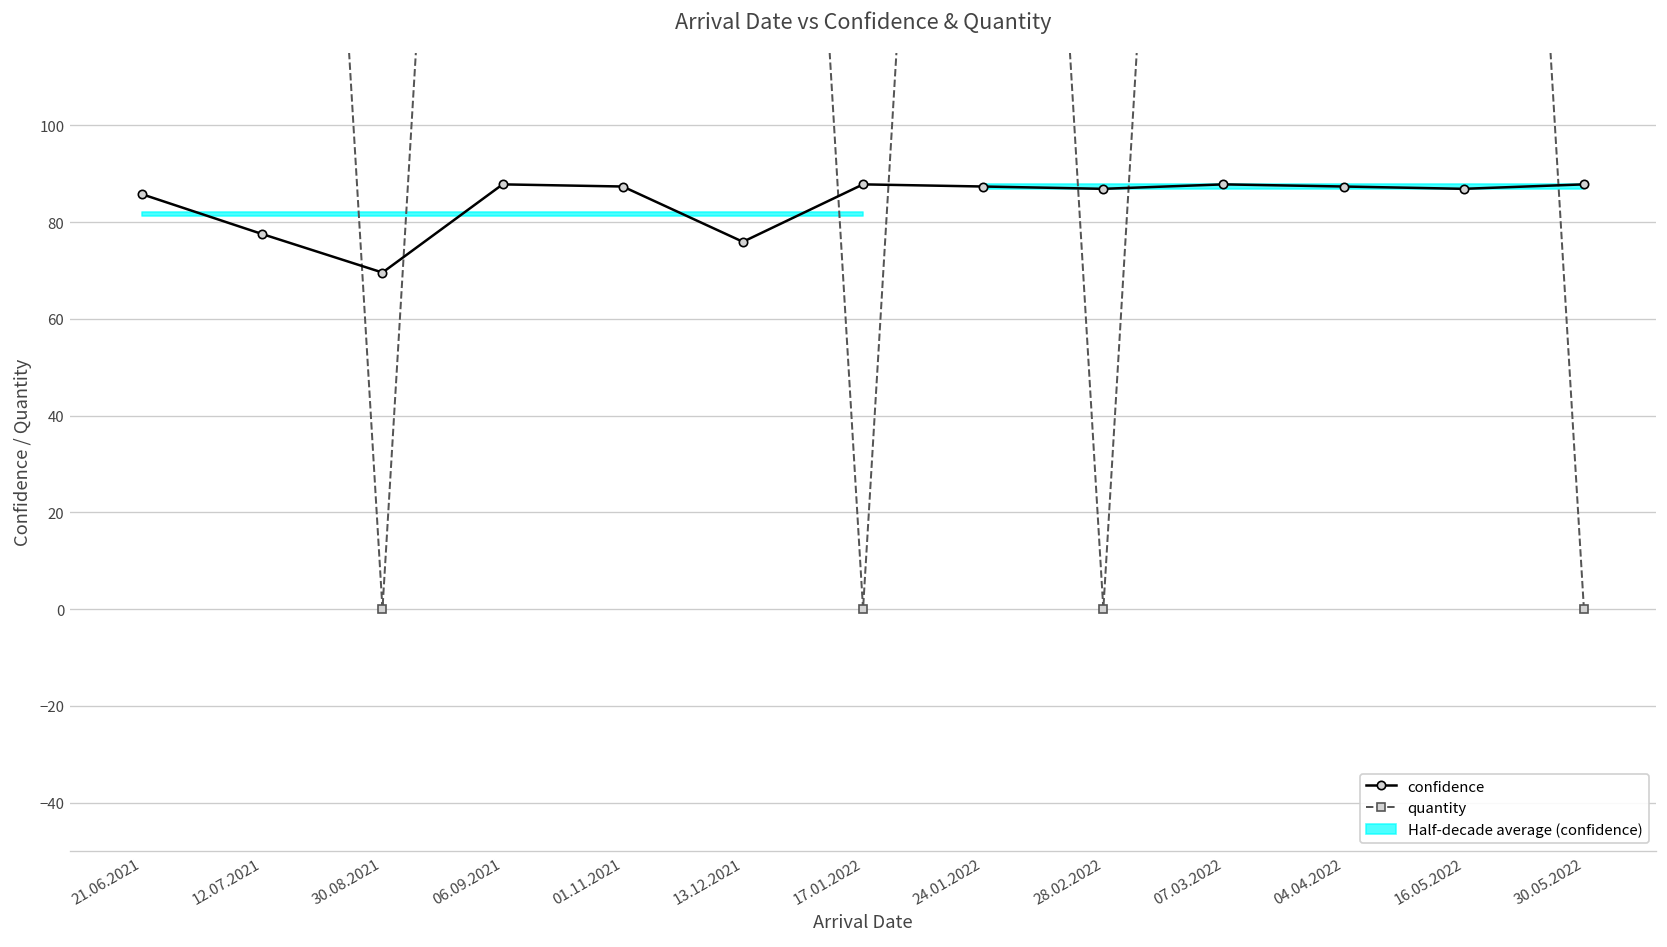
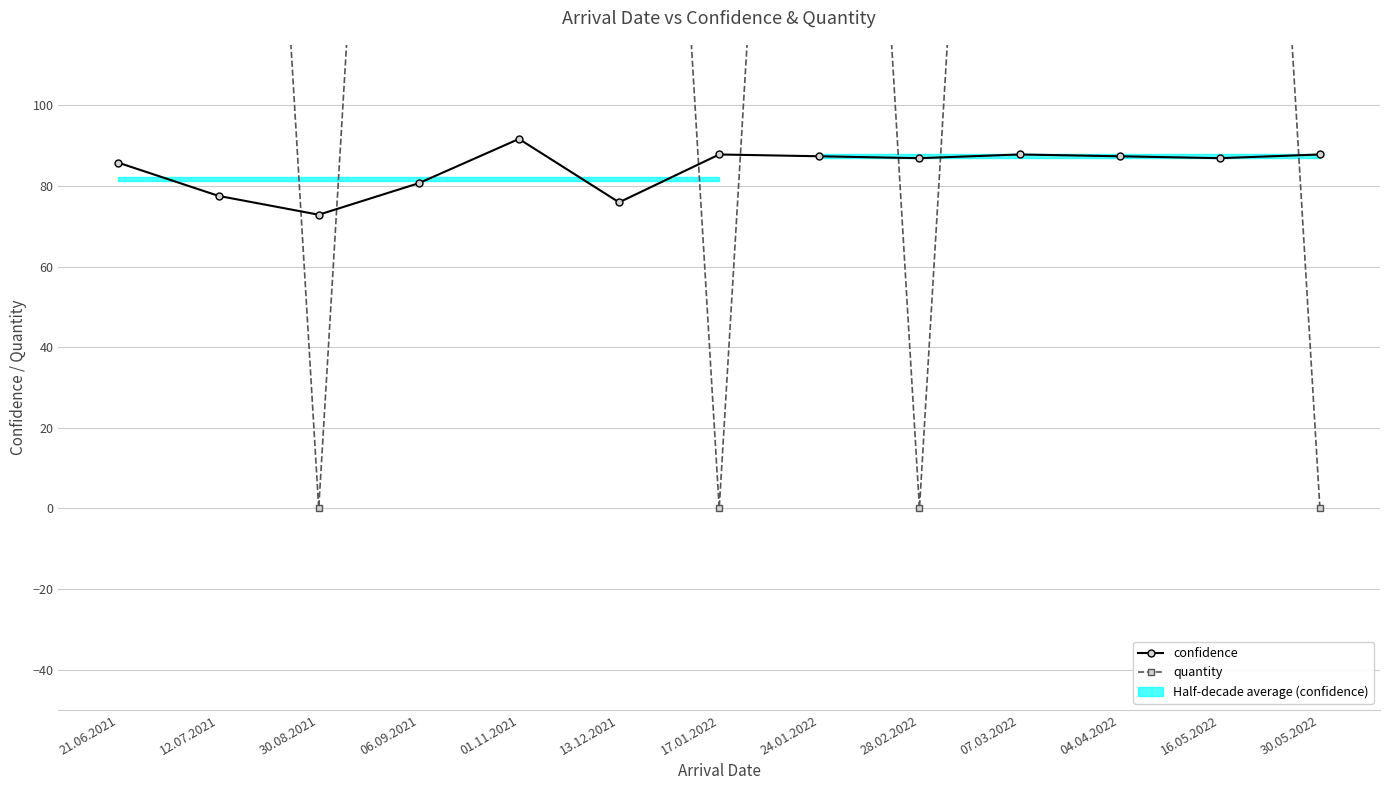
  {
    "confidence": {
      "21.06.2021": 86,
      "12.07.2021": 78,
-     "30.08.2021": 70,
-     "06.09.2021": 88,
-     "01.11.2021": 87,
+     "30.08.2021": 73,
+     "06.09.2021": 81,
+     "01.11.2021": 92,
      "13.12.2021": 76,
      "17.01.2022": 88,
      "28.02.2022": 87,
      "16.05.2022": 87
    },
    "quantity": {
      "30.08.2021": 0,
      "17.01.2022": 0,
      "28.02.2022": 0,
      "30.05.2022": 0
    }
  }
